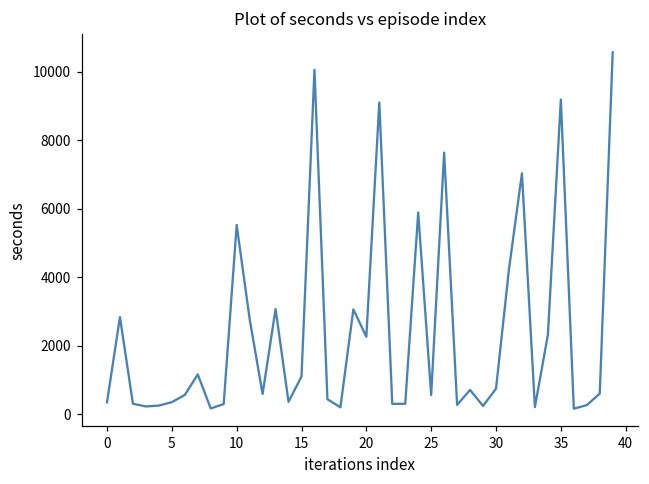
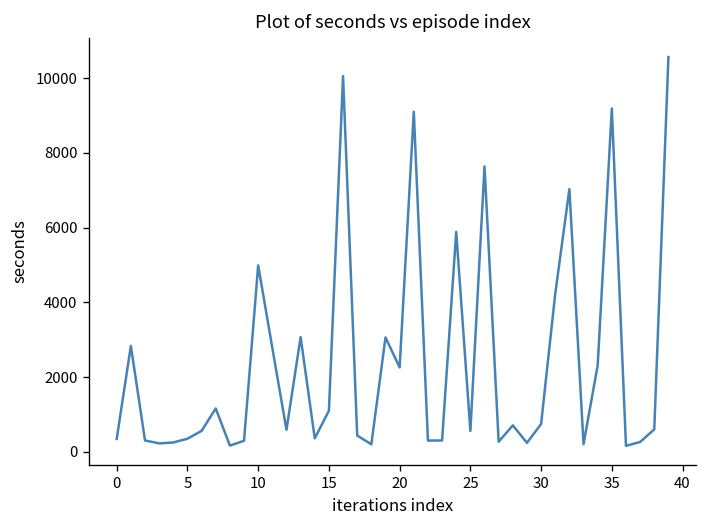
  {
    "0": 300,
    "5": 400,
-   "10": 5500,
+   "10": 5000,
    "15": 1100,
    "20": 2300,
    "25": 600,
    "30": 700,
    "35": 9200
  }
